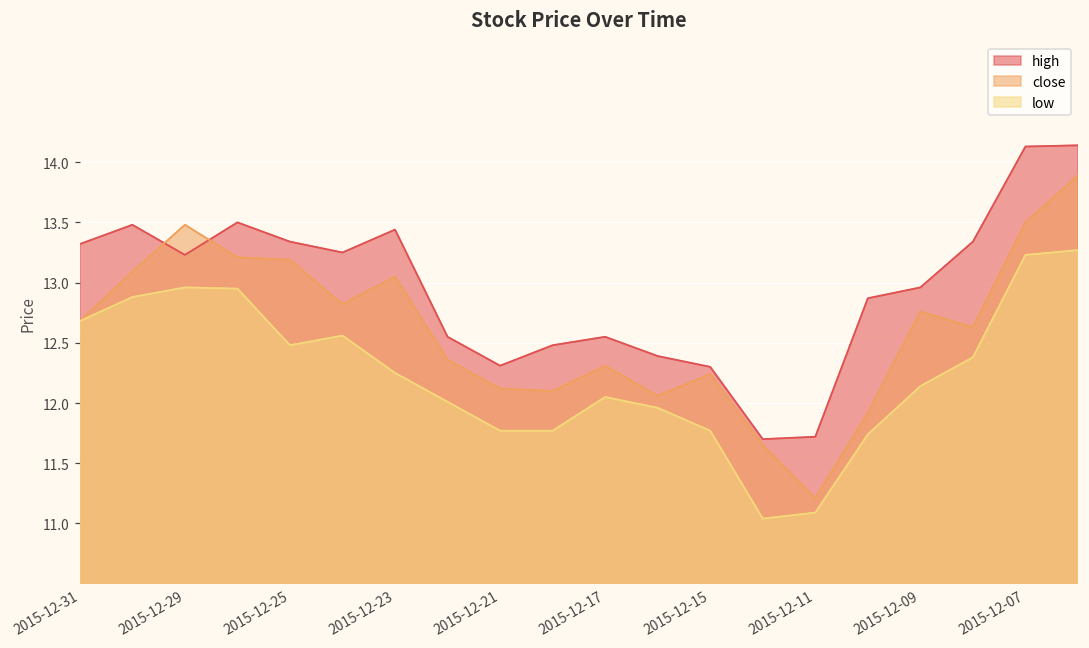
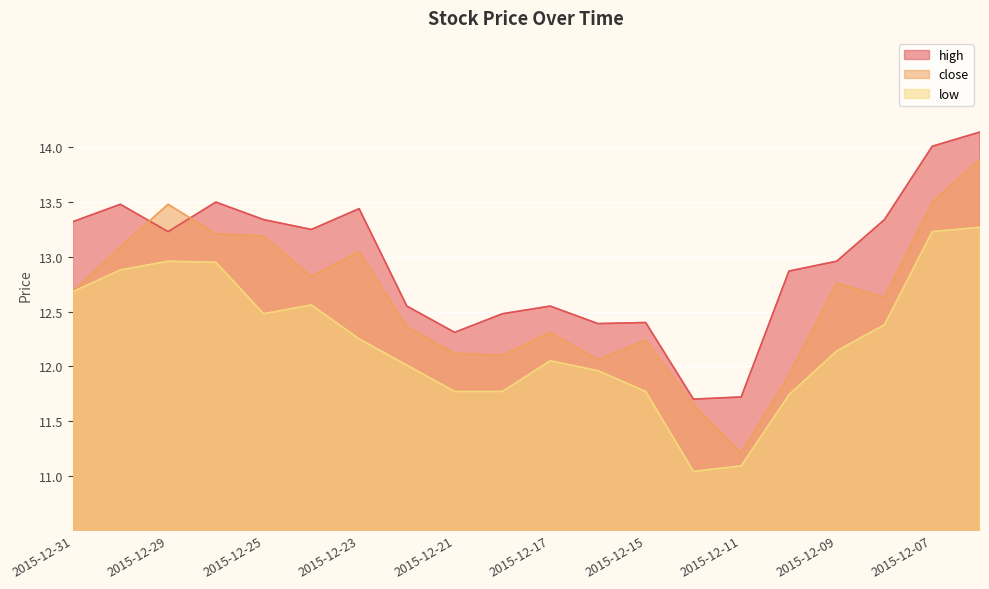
  {
    "high": {
      "2015-12-31": 13.32,
      "2015-12-29": 13.23,
      "2015-12-25": 13.34,
      "2015-12-23": 13.44,
      "2015-12-21": 12.31,
      "2015-12-17": 12.55,
-     "2015-12-15": 12.3,
+     "2015-12-15": 12.4,
      "2015-12-11": 11.72,
      "2015-12-09": 12.96,
-     "2015-12-07": 14.13
+     "2015-12-07": 14.01
    }
  }
